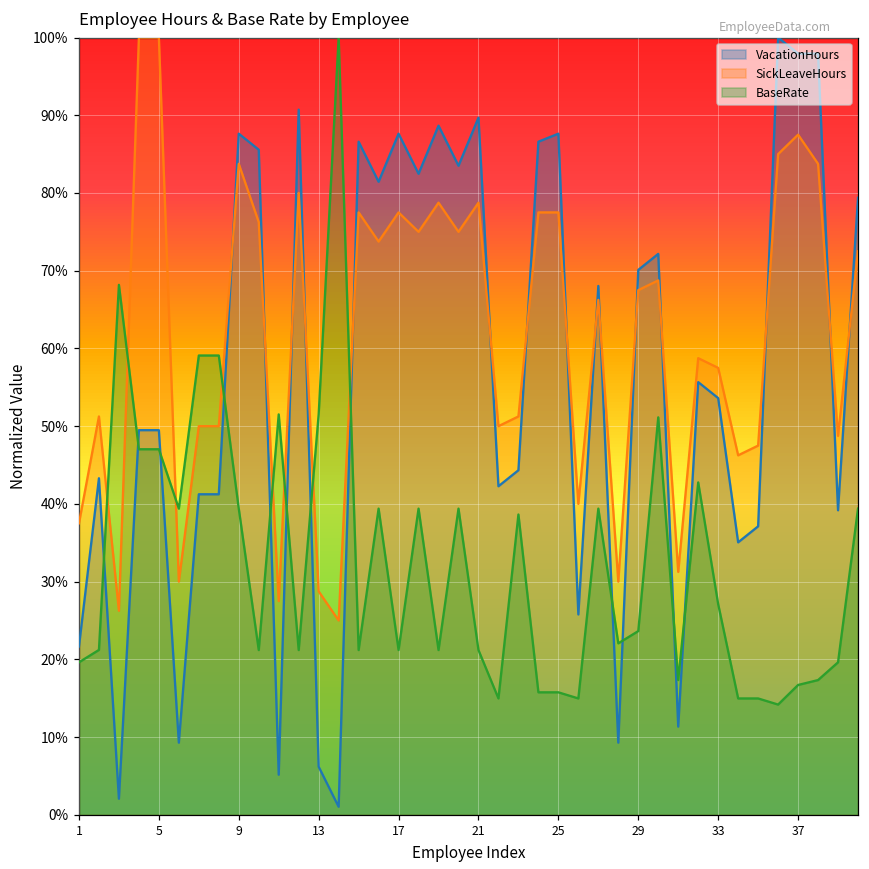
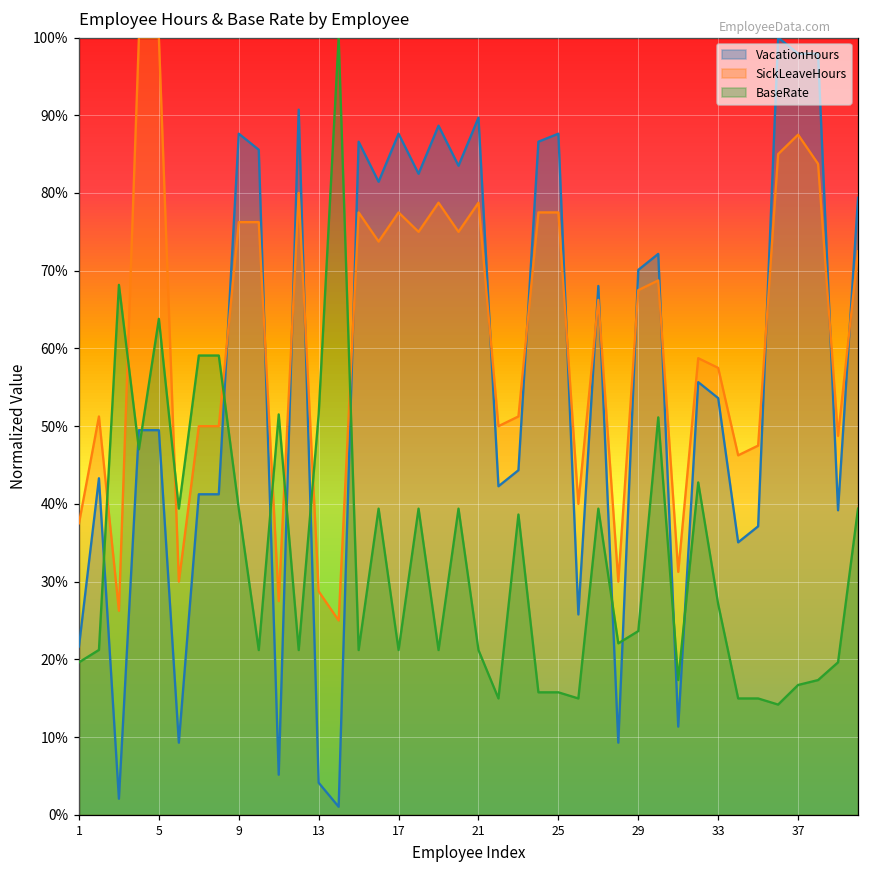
  {
    "VacationHours": {
      "1": "22%",
      "5": "49%",
      "9": "88%",
-     "13": "6%",
+     "13": "4%",
      "17": "88%",
      "21": "90%",
      "25": "88%",
      "29": "70%",
      "33": "54%"
    },
    "SickLeaveHours": {
      "1": "38%",
      "5": "100%",
-     "9": "84%",
+     "9": "76%",
      "13": "29%",
      "17": "78%",
      "21": "79%",
      "25": "78%",
      "29": "68%",
      "33": "57%",
      "37": "88%"
    },
    "BaseRate": {
      "1": "20%",
-     "5": "47%",
+     "5": "64%",
      "9": "39%",
      "13": "52%",
      "17": "21%",
      "21": "21%",
      "25": "16%",
      "29": "24%",
      "33": "27%",
      "37": "17%"
    }
  }
